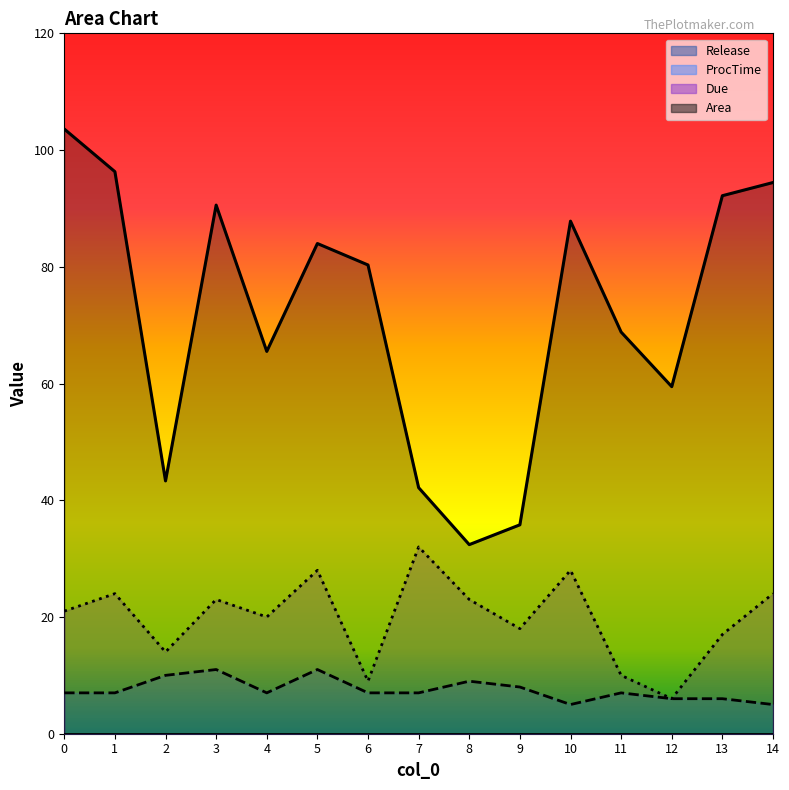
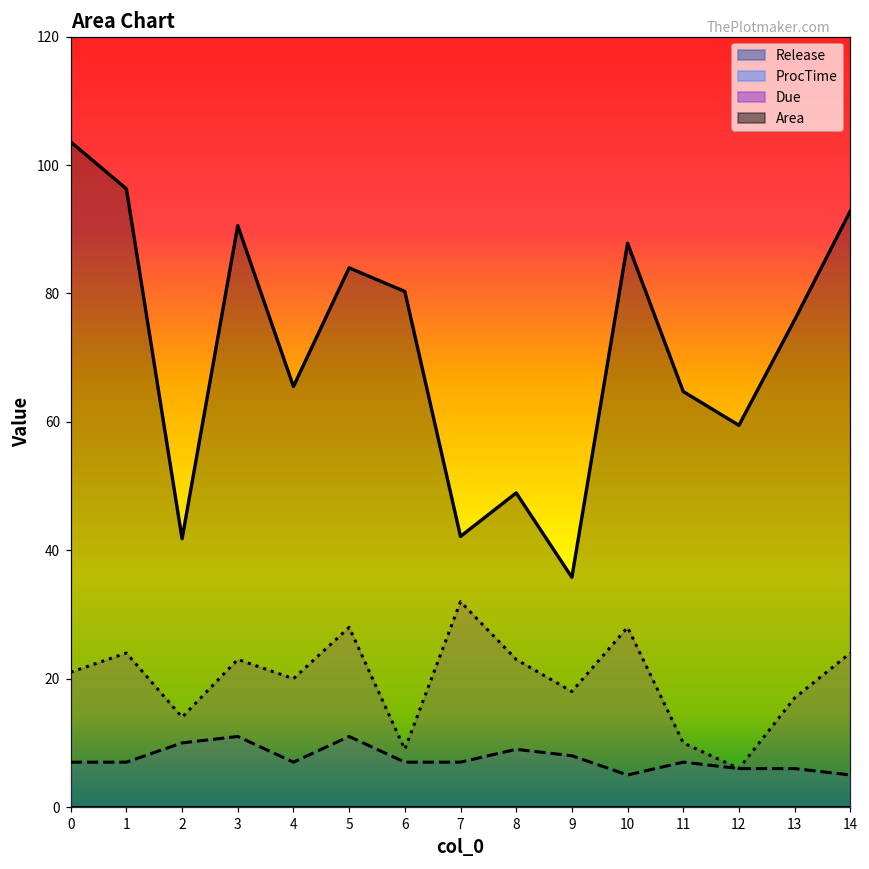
  {
    "Area": {
      "0": 104,
      "1": 96,
-     "2": 43,
+     "2": 42,
      "3": 91,
      "4": 66,
      "5": 84,
      "6": 80,
      "7": 42,
-     "8": 32,
+     "8": 49,
      "9": 36,
      "10": 88,
-     "11": 69,
+     "11": 65,
      "12": 59,
-     "13": 92,
-     "14": 94
+     "13": 76,
+     "14": 93
    }
  }
